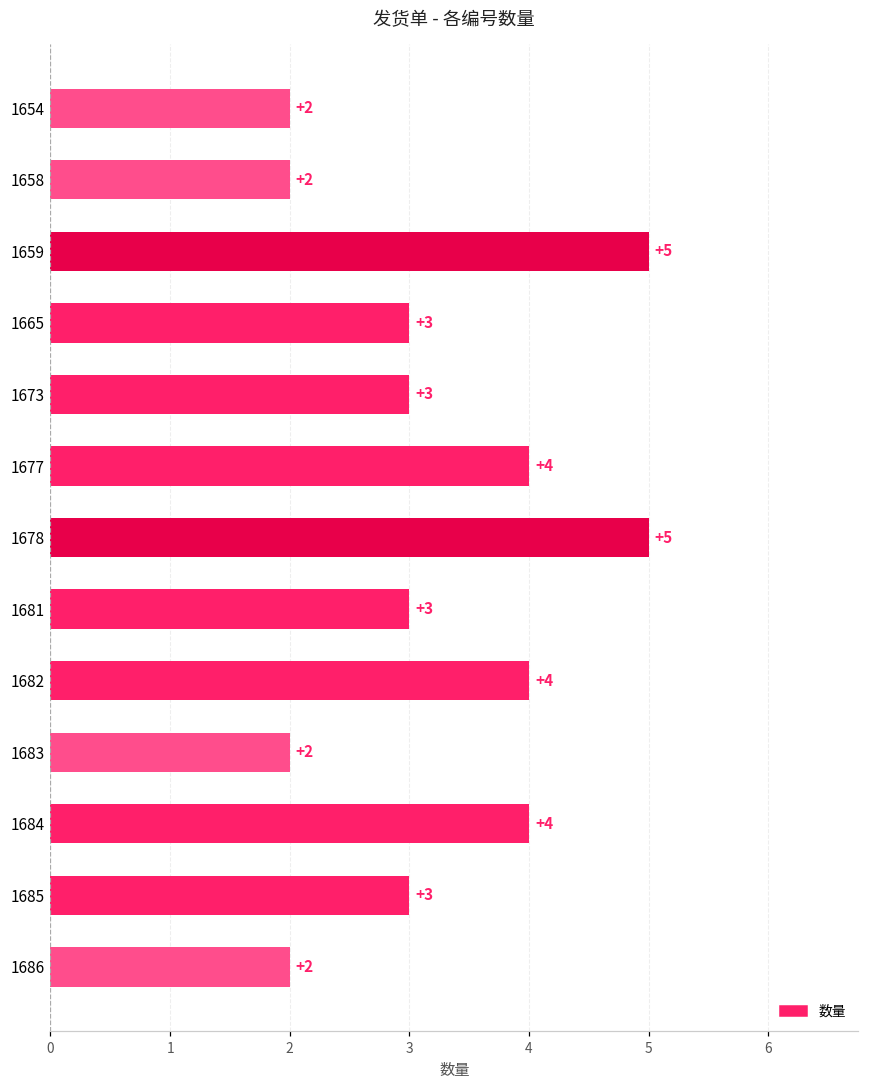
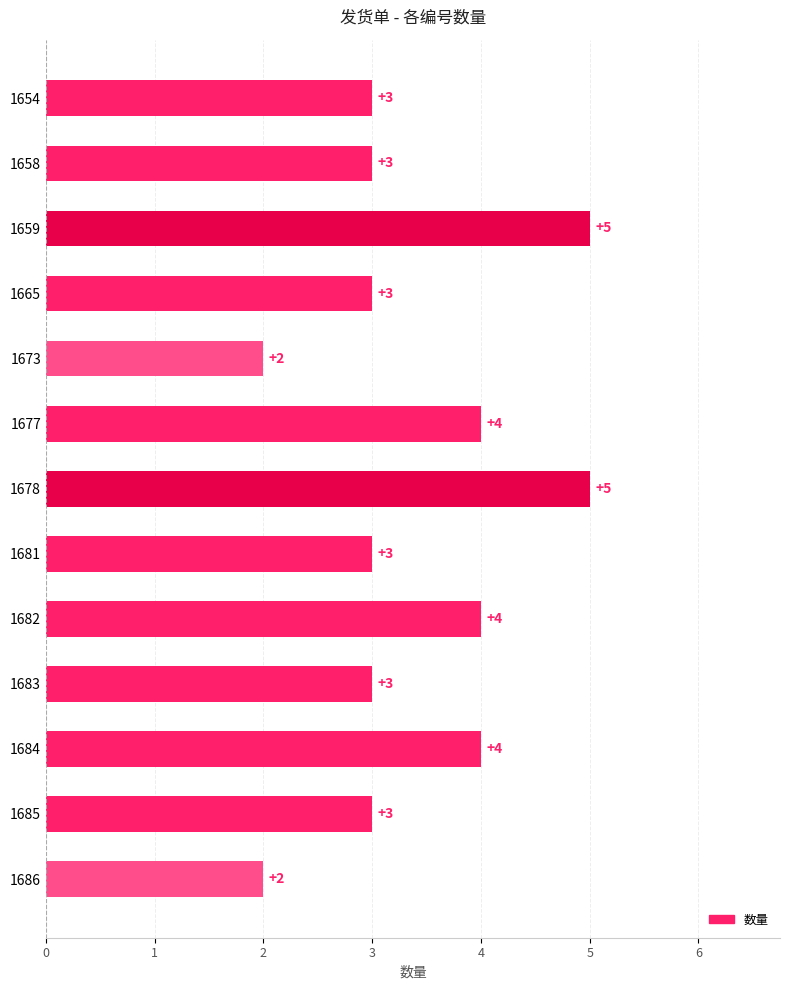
  {
-   "1654": "+2",
-   "1658": "+2",
+   "1654": "+3",
+   "1658": "+3",
    "1659": "+5",
    "1665": "+3",
-   "1673": "+3",
+   "1673": "+2",
    "1677": "+4",
    "1678": "+5",
    "1681": "+3",
    "1682": "+4",
-   "1683": "+2",
+   "1683": "+3",
    "1684": "+4",
    "1685": "+3",
    "1686": "+2"
  }
